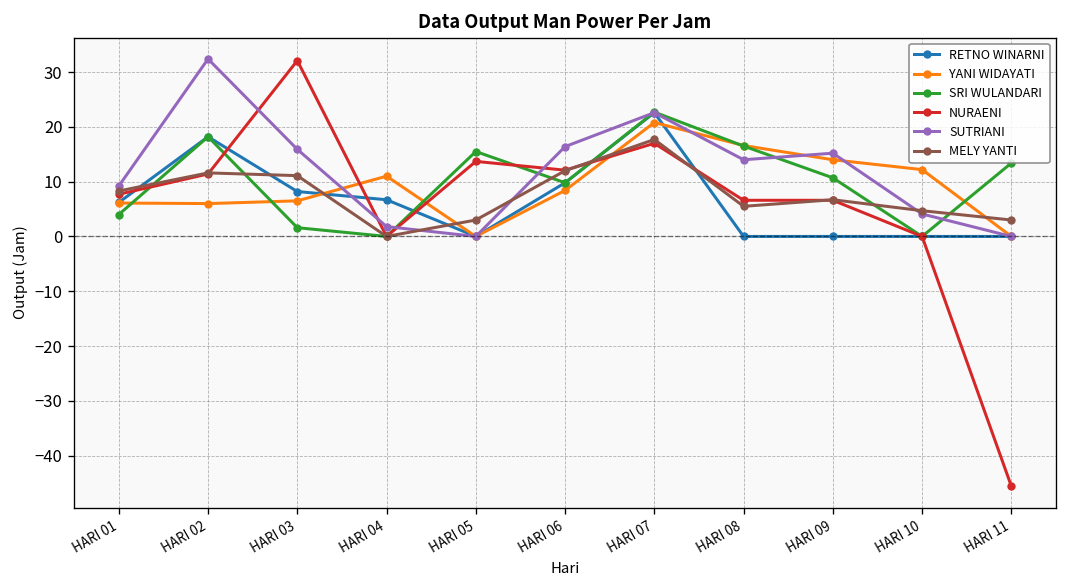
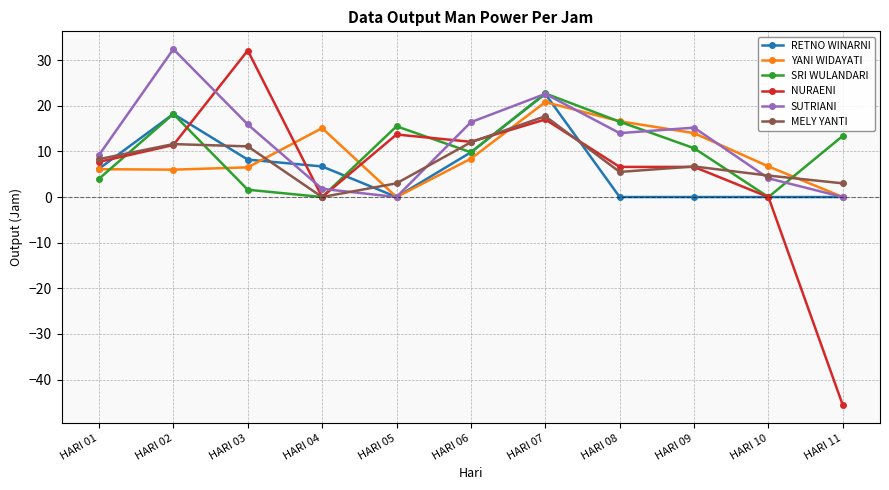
  {
    "RETNO WINARNI": {
      "HARI 03": 8,
      "HARI 04": 7,
      "HARI 08": 0,
      "HARI 09": 0
    },
    "YANI WIDAYATI": {
      "HARI 02": 6,
      "HARI 03": 7,
-     "HARI 04": 11,
+     "HARI 04": 15,
      "HARI 06": 8,
      "HARI 07": 21,
      "HARI 09": 14,
-     "HARI 10": 12
+     "HARI 10": 7
    },
    "SRI WULANDARI": {
      "HARI 01": 4,
      "HARI 03": 2,
      "HARI 05": 16,
      "HARI 09": 11,
      "HARI 11": 13
    },
    "NURAENI": {
      "HARI 01": 8,
      "HARI 03": 32,
      "HARI 05": 14,
      "HARI 07": 17,
      "HARI 08": 7,
      "HARI 11": -46
    },
    "SUTRIANI": {
      "HARI 01": 9,
      "HARI 02": 32,
      "HARI 03": 16,
      "HARI 04": 2,
      "HARI 06": 16,
      "HARI 08": 14,
      "HARI 09": 15,
      "HARI 10": 4
    },
    "MELY YANTI": {
      "HARI 01": 8,
      "HARI 03": 11,
      "HARI 05": 3,
      "HARI 07": 18,
      "HARI 08": 6,
      "HARI 10": 5,
      "HARI 11": 3
    }
  }
